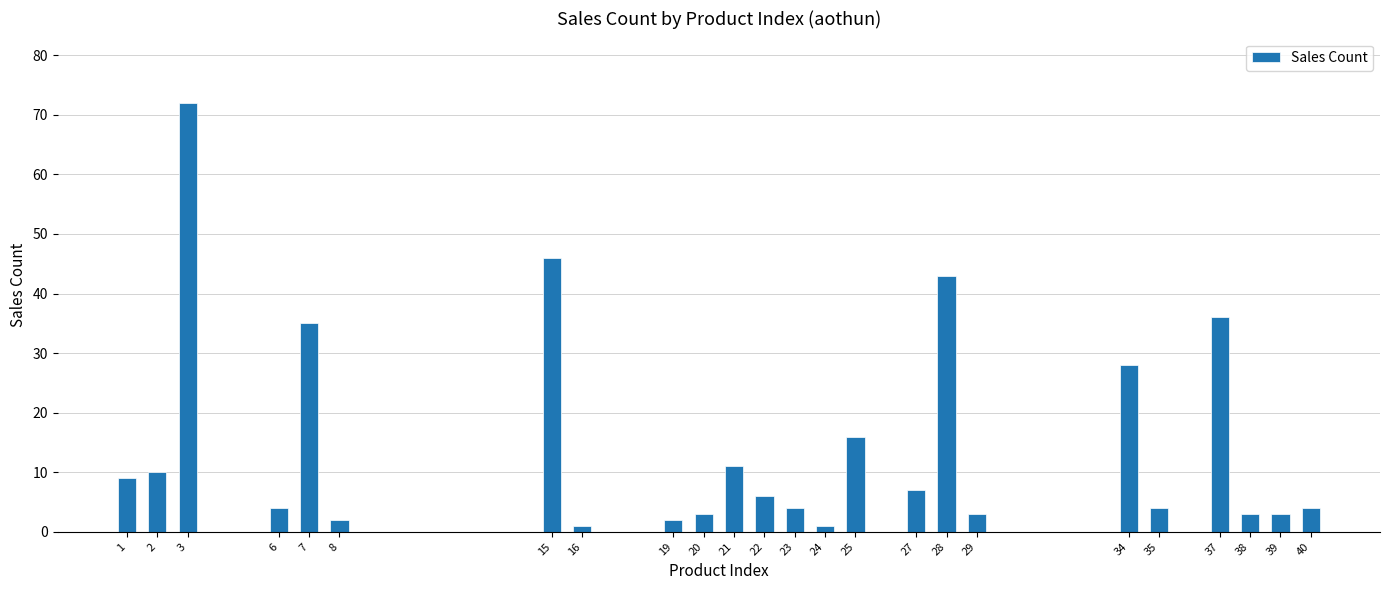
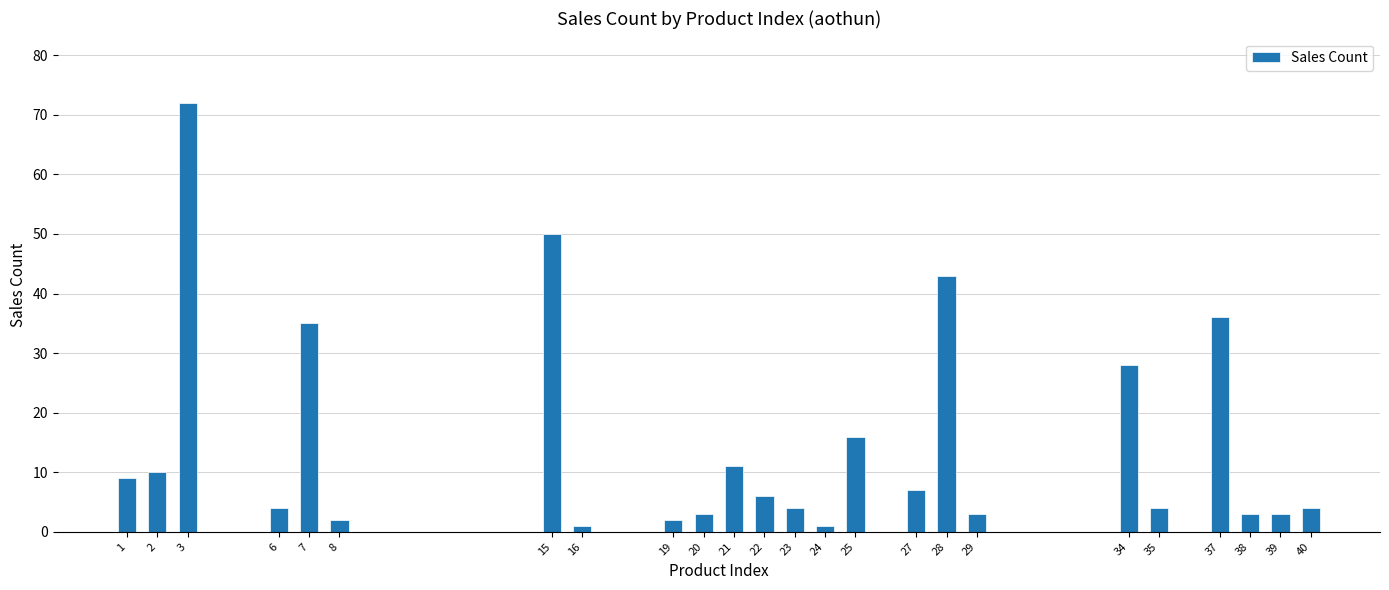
  {
    "1": 9,
    "2": 10,
    "3": 72,
    "6": 4,
    "7": 35,
    "8": 2,
-   "15": 46,
+   "15": 50,
    "16": 1,
    "19": 2,
    "20": 3,
    "21": 11,
    "22": 6,
    "23": 4,
    "24": 1,
    "25": 16,
    "27": 7,
    "28": 43,
    "29": 3,
    "34": 28,
    "35": 4,
    "37": 36,
    "38": 3,
    "39": 3,
    "40": 4
  }
